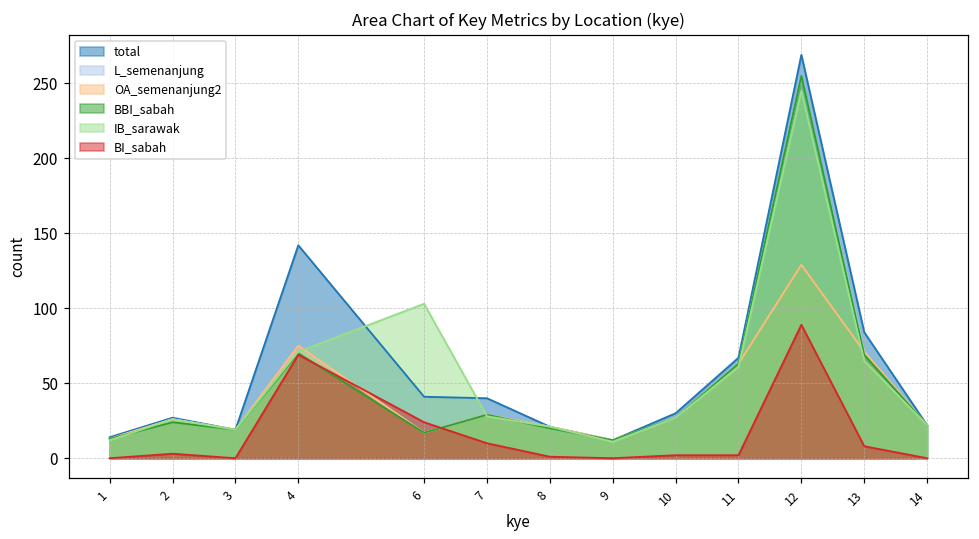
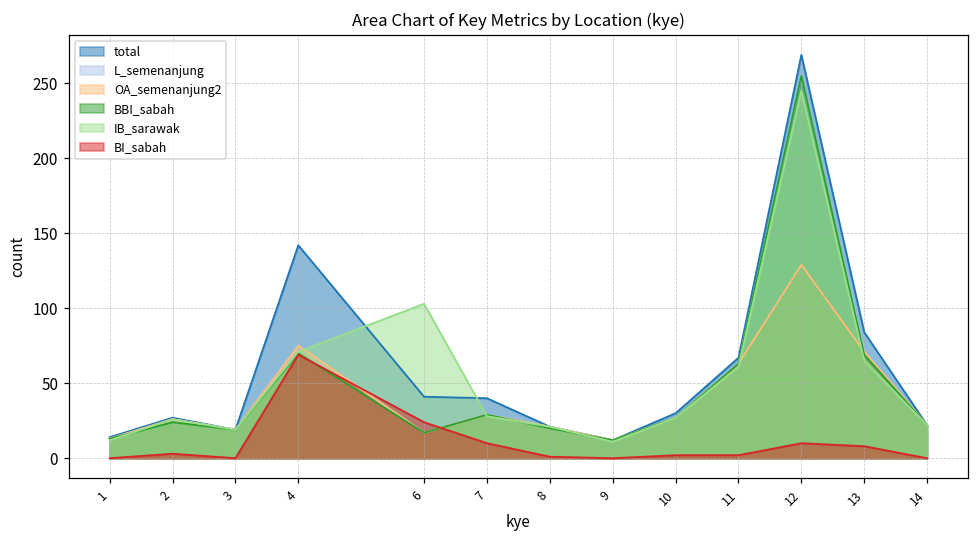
  {
    "total": {
      "4": 142,
      "6": 41,
      "7": 40,
      "10": 30,
      "11": 67,
      "12": 269,
      "13": 84
    },
    "OA_semenanjung2": {
      "12": 129
    },
    "BBI_sabah": {
      "2": 24,
      "13": 69
    },
    "IB_sarawak": {
      "6": 103,
      "11": 61,
      "12": 245,
      "13": 65
    },
    "BI_sabah": {
      "1": 0,
      "2": 3,
      "3": 0,
      "6": 24,
      "7": 10,
      "8": 1,
      "9": 0,
      "10": 2,
      "11": 2,
-     "12": 89,
+     "12": 10,
      "13": 8,
      "14": 0
    }
  }
